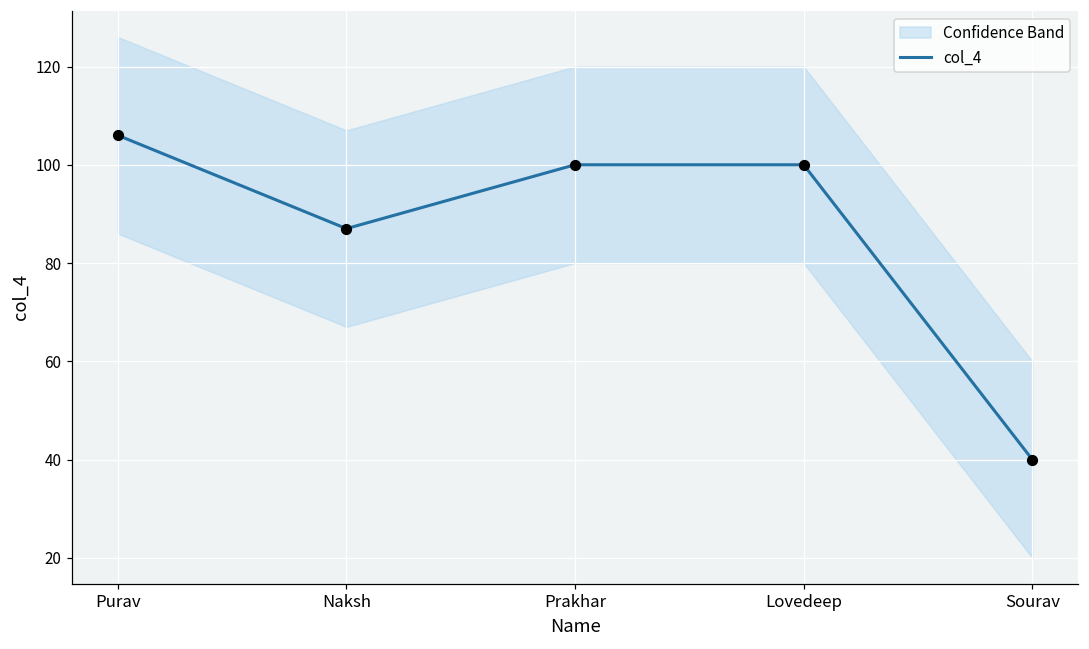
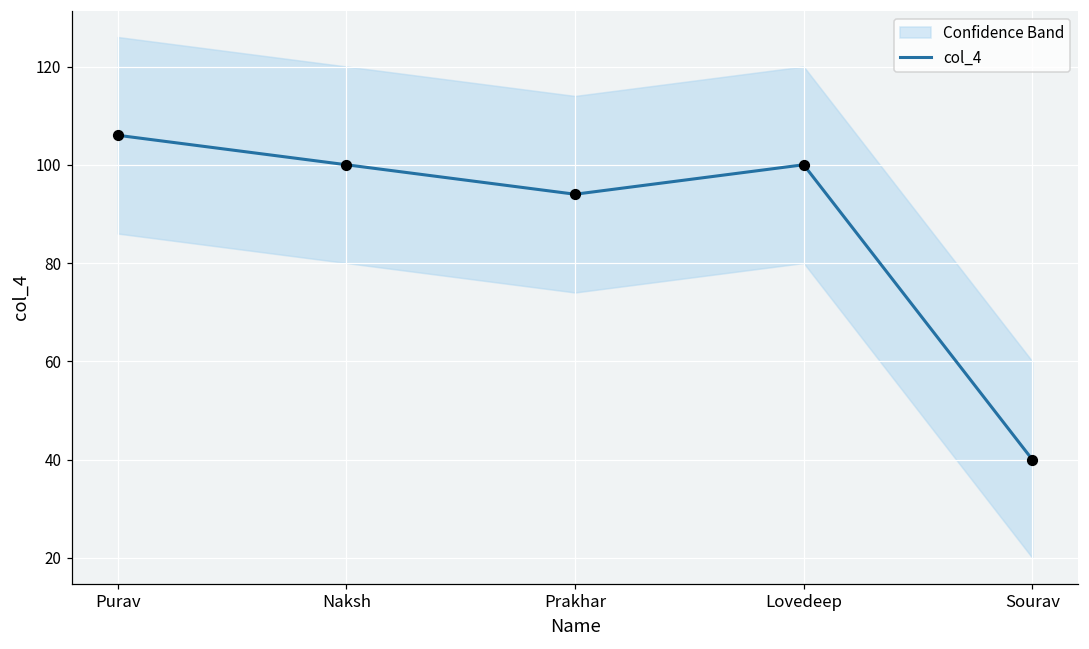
  {
    "col_4": {
      "Purav": 106,
-     "Naksh": 87,
-     "Prakhar": 100,
+     "Naksh": 100,
+     "Prakhar": 94,
      "Lovedeep": 100,
      "Sourav": 40
    }
  }
